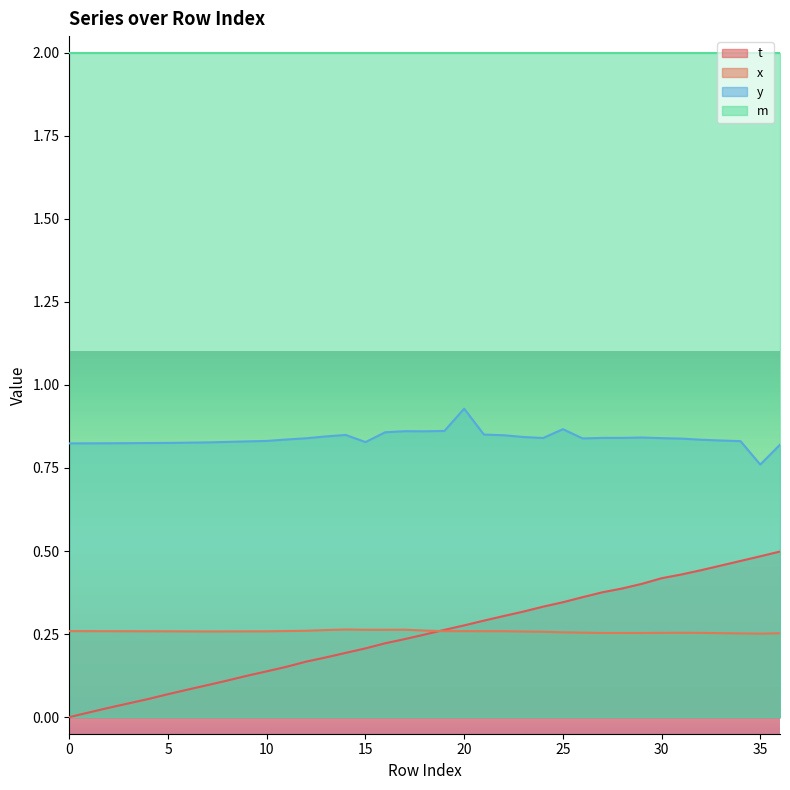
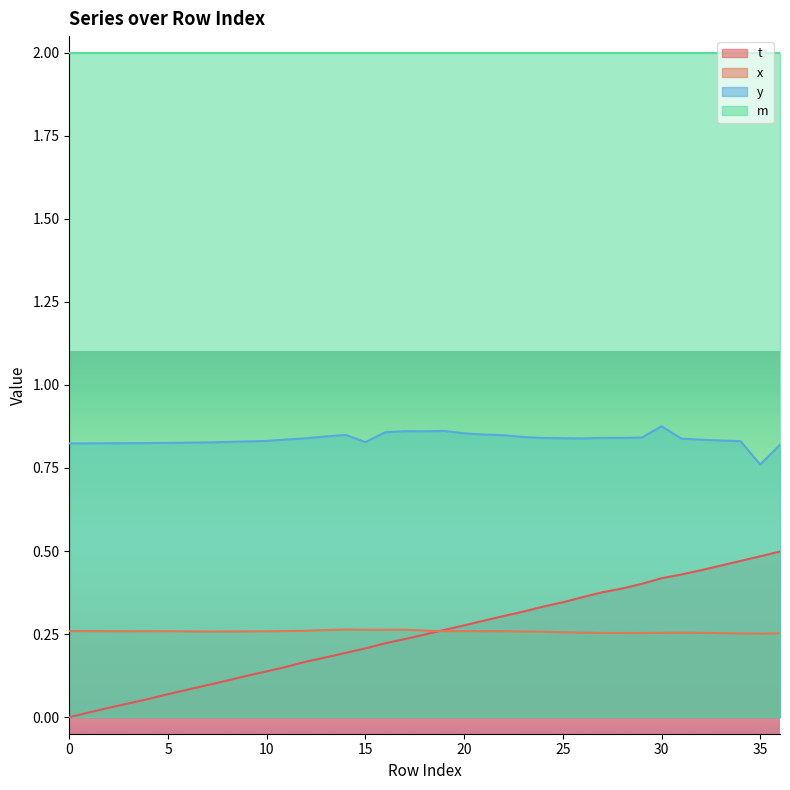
  {
    "y": {
      "0": 0.82,
      "5": 0.83,
      "10": 0.83,
      "15": 0.83,
-     "20": 0.93,
-     "25": 0.87,
-     "30": 0.84,
+     "20": 0.85,
+     "25": 0.84,
+     "30": 0.88,
      "35": 0.76
    },
    "m": {
      "0": 2.00,
      "5": 2.00,
      "10": 2.00,
      "15": 2.00,
      "20": 2.00,
      "25": 2.00,
      "30": 2.00
    }
  }
